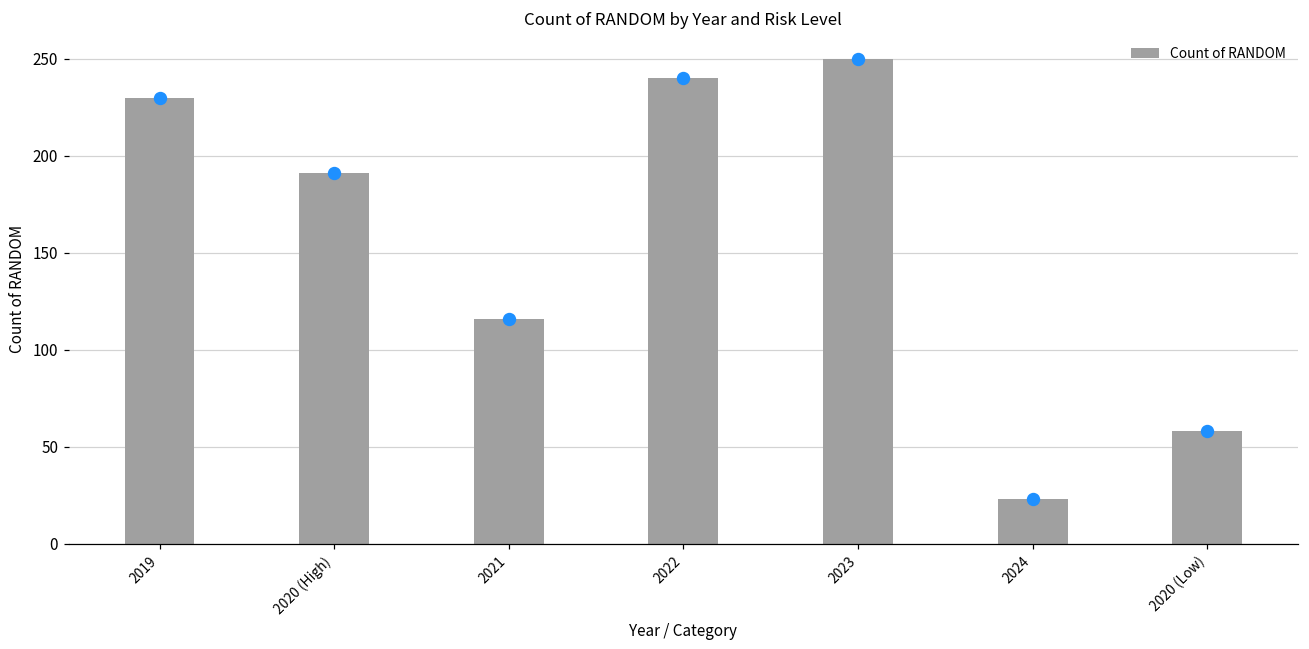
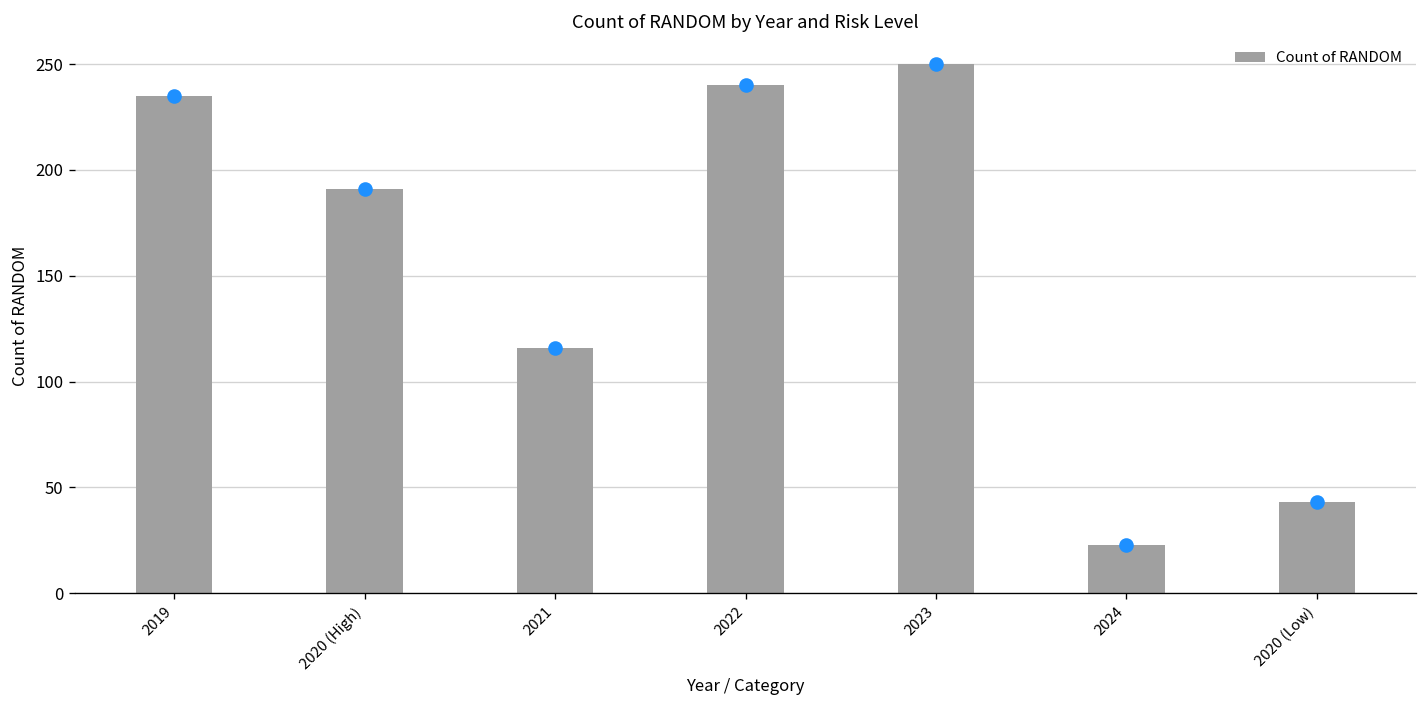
  {
    "Count of RANDOM": {
-     "2019": 230,
+     "2019": 235,
      "2020 (High)": 191,
      "2021": 116,
      "2022": 240,
      "2023": 250,
      "2024": 23,
-     "2020 (Low)": 58
+     "2020 (Low)": 43
    }
  }
